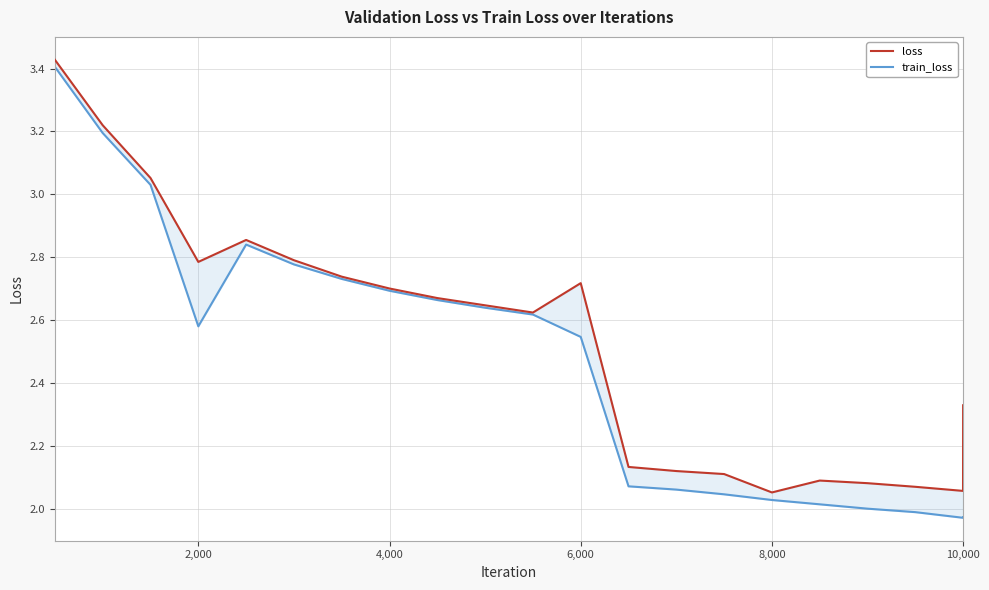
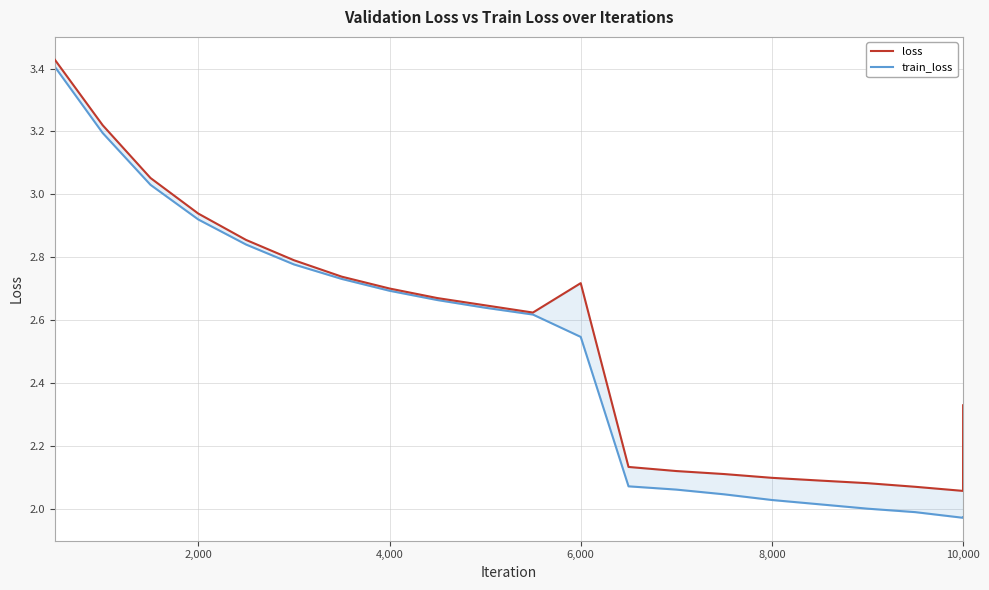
  {
    "loss": {
-     "2,000": 2.78,
+     "2,000": 2.94,
      "6,000": 2.72,
-     "8,000": 2.05,
+     "8,000": 2.10,
      "10,000": 2.33
    },
    "train_loss": {
-     "2,000": 2.58,
+     "2,000": 2.92,
      "6,000": 2.55,
      "8,000": 2.03,
      "10,000": 1.97
    }
  }
